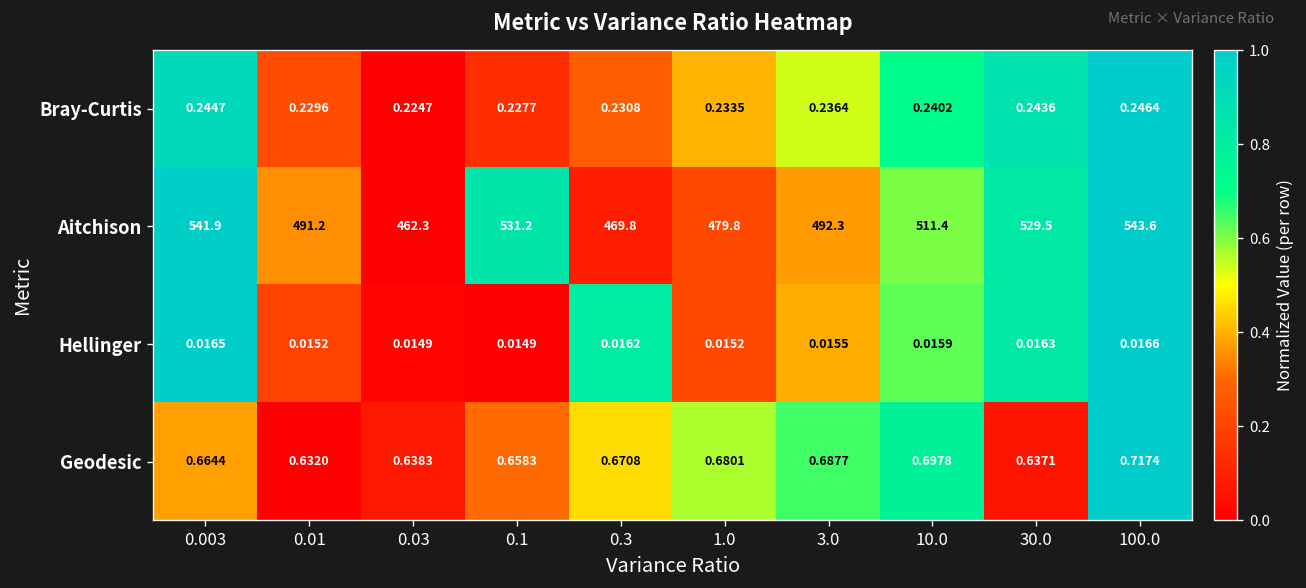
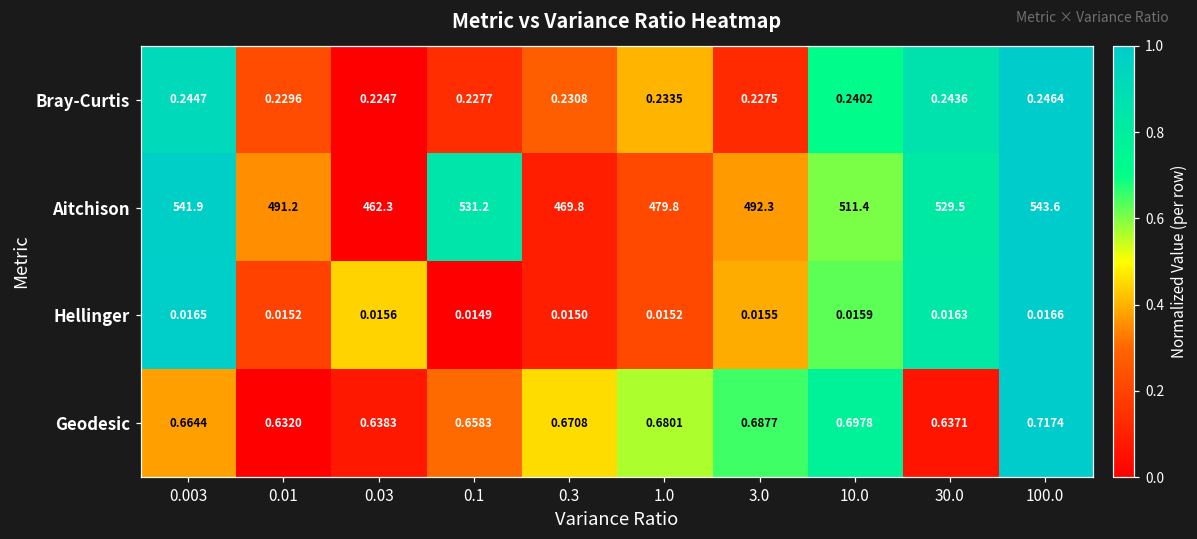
  {
    "Bray-Curtis": {
      "0.003": 0.2447,
      "0.01": 0.2296,
      "0.03": 0.2247,
      "0.1": 0.2277,
      "0.3": 0.2308,
      "1.0": 0.2335,
-     "3.0": 0.2364,
+     "3.0": 0.2275,
      "10.0": 0.2402,
      "30.0": 0.2436,
      "100.0": 0.2464
    },
    "Aitchison": {
      "0.003": 541.9,
      "0.01": 491.2,
      "0.03": 462.3,
      "0.1": 531.2,
      "0.3": 469.8,
      "1.0": 479.8,
      "3.0": 492.3,
      "10.0": 511.4,
      "30.0": 529.5,
      "100.0": 543.6
    },
    "Hellinger": {
      "0.003": 0.0165,
      "0.01": 0.0152,
-     "0.03": 0.0149,
+     "0.03": 0.0156,
      "0.1": 0.0149,
-     "0.3": 0.0162,
+     "0.3": 0.0150,
      "1.0": 0.0152,
      "3.0": 0.0155,
      "10.0": 0.0159,
      "30.0": 0.0163,
      "100.0": 0.0166
    },
    "Geodesic": {
      "0.003": 0.6644,
      "0.01": 0.6320,
      "0.03": 0.6383,
      "0.1": 0.6583,
      "0.3": 0.6708,
      "1.0": 0.6801,
      "3.0": 0.6877,
      "10.0": 0.6978,
      "30.0": 0.6371,
      "100.0": 0.7174
    }
  }
